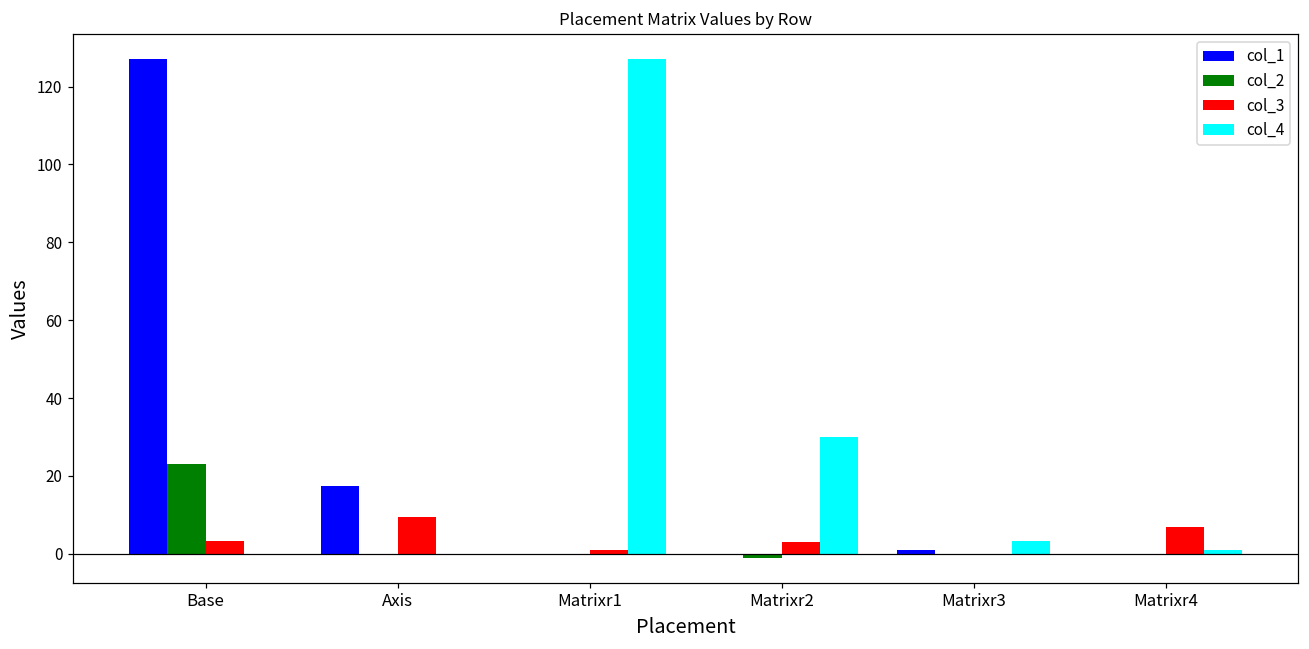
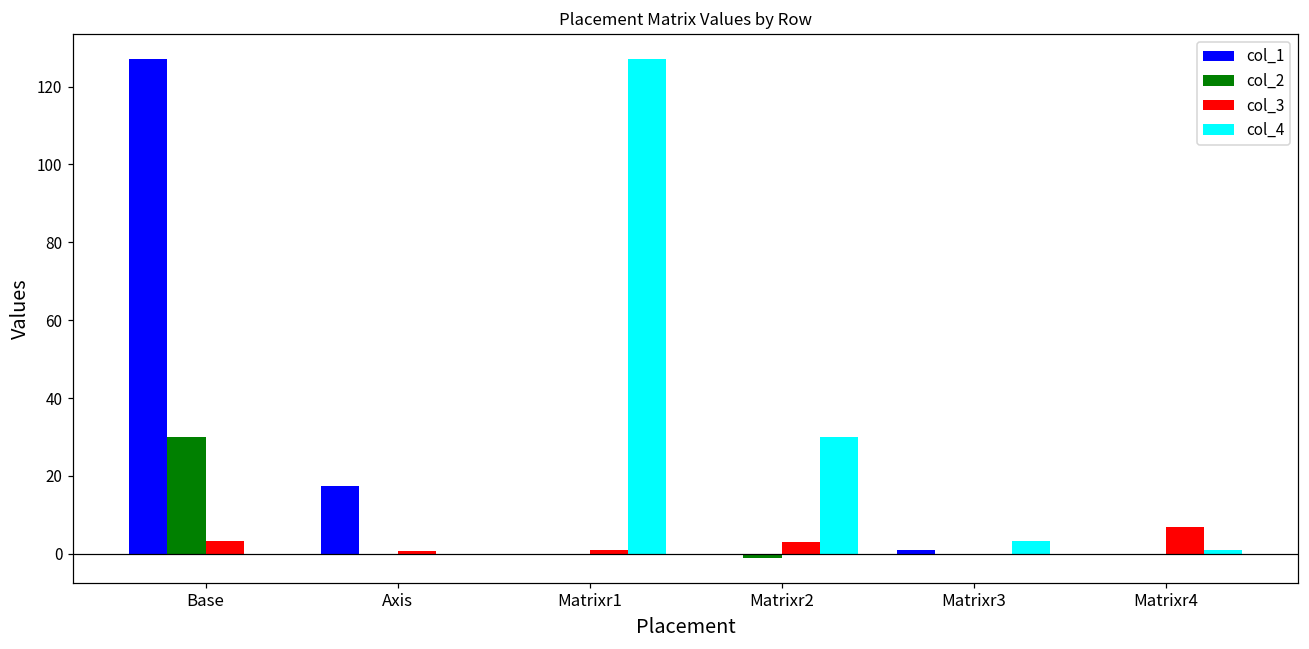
  {
    "col_1": {
      "Base": 127,
      "Axis": 18,
      "Matrixr3": 1,
      "Matrixr4": 0
    },
    "col_2": {
-     "Base": 23,
+     "Base": 30,
      "Matrixr2": -1,
      "Matrixr4": 0
    },
    "col_3": {
      "Base": 3,
-     "Axis": 9,
+     "Axis": 1,
      "Matrixr1": 1,
      "Matrixr2": 3,
      "Matrixr4": 7
    },
    "col_4": {
      "Base": 0,
      "Axis": 0,
      "Matrixr1": 127,
      "Matrixr2": 30,
      "Matrixr3": 3,
      "Matrixr4": 1
    }
  }
